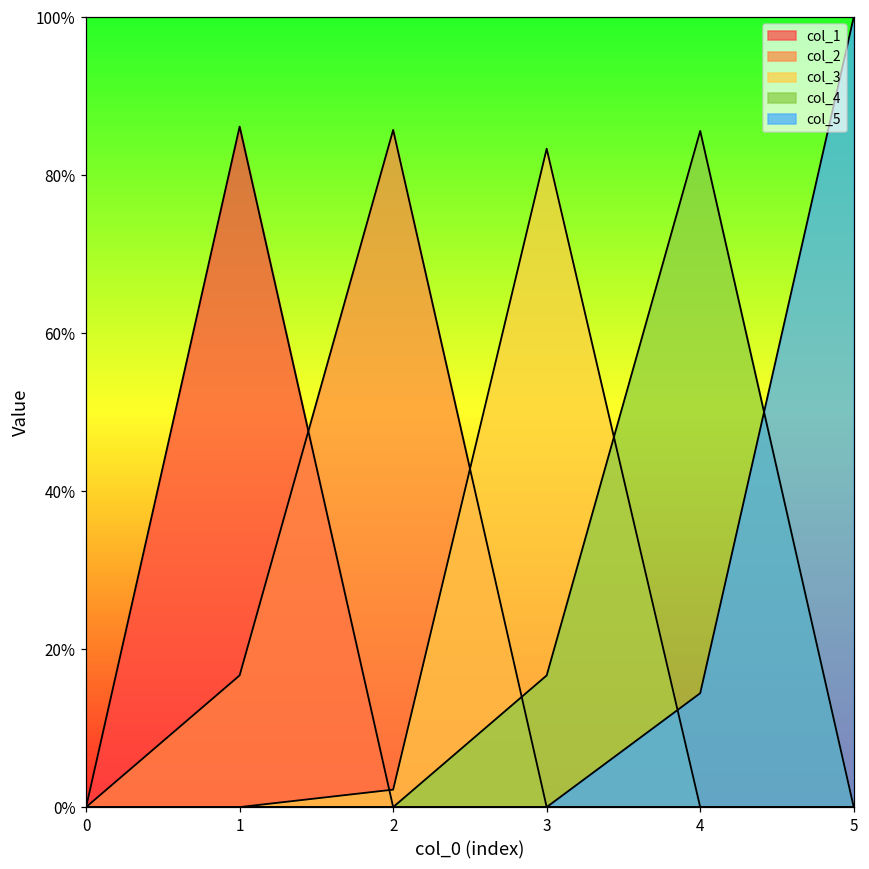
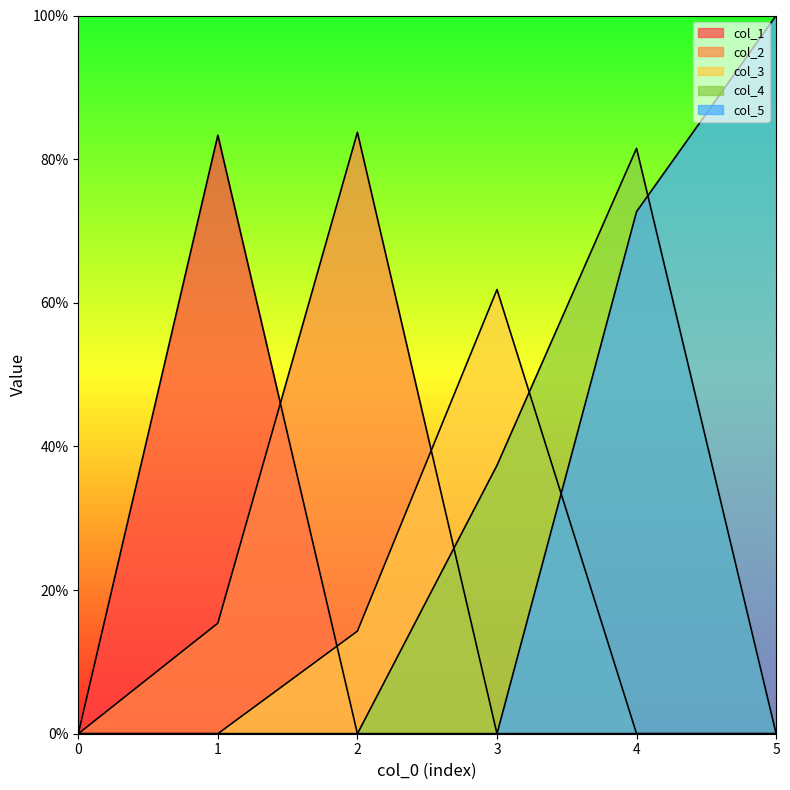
  {
    "col_1": {
-     "1": "86%"
+     "1": "83%"
    },
    "col_2": {
-     "1": "17%",
-     "2": "86%"
+     "1": "15%",
+     "2": "84%"
    },
    "col_3": {
-     "2": "2%",
-     "3": "83%"
+     "2": "14%",
+     "3": "62%"
    },
    "col_4": {
-     "3": "17%",
-     "4": "86%"
+     "3": "37%",
+     "4": "82%"
    },
    "col_5": {
-     "4": "14%",
+     "4": "73%",
      "5": "100%"
    }
  }
